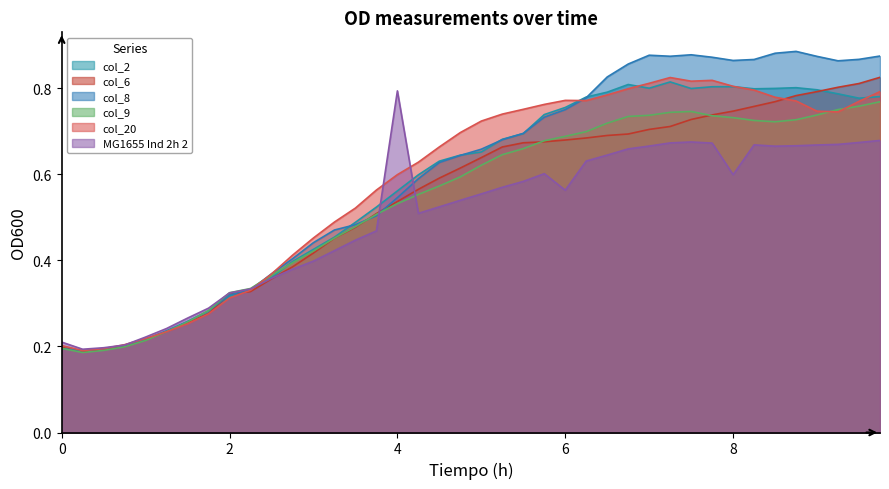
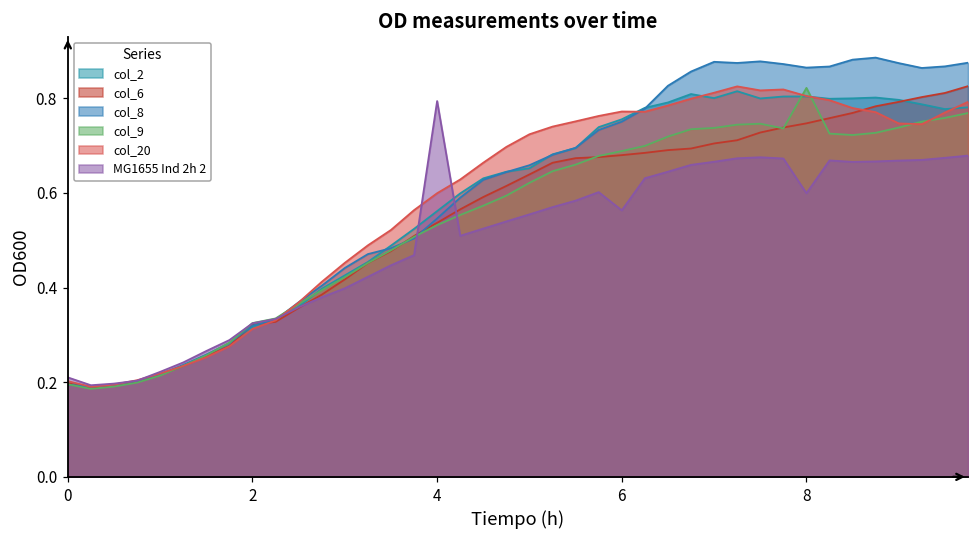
  {
    "col_9": {
      "6": 0.69,
-     "8": 0.73
+     "8": 0.82
    },
    "MG1655 Ind 2h 2": {
      "0": 0.21,
      "4": 0.79,
      "6": 0.56,
      "8": 0.60
    }
  }
